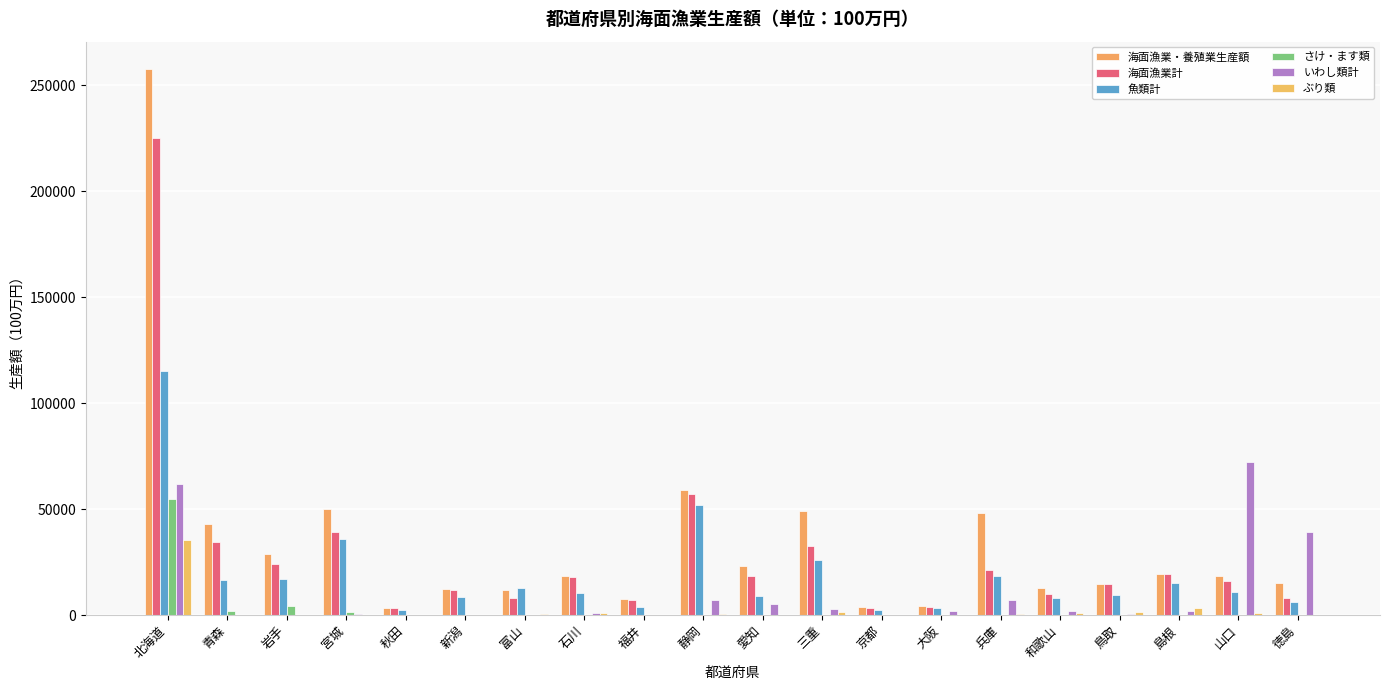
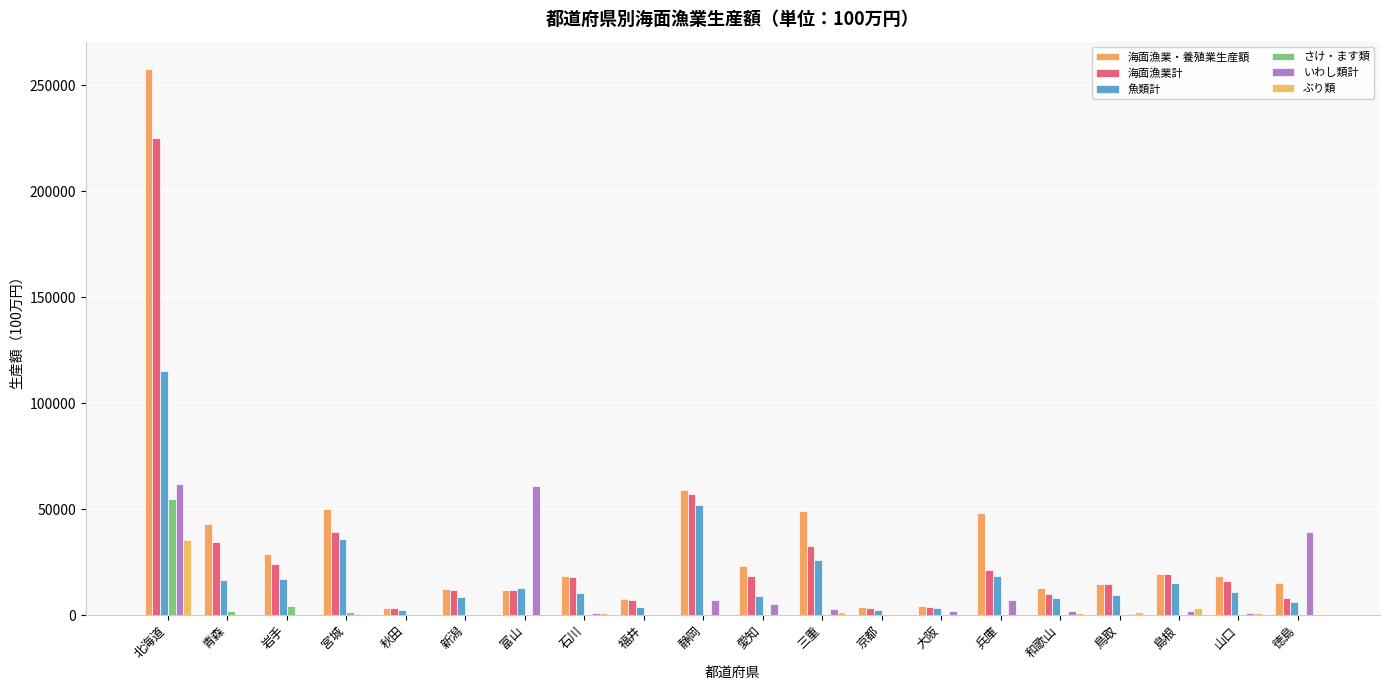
  {
    "海面漁業計": {
      "北海道": 225000,
      "青森": 35000,
      "岩手": 24000,
      "宮城": 39000,
      "秋田": 3000,
      "新潟": 12000,
-     "富山": 8000,
+     "富山": 12000,
      "石川": 18000,
      "福井": 7000,
      "静岡": 57000,
      "愛知": 19000,
      "三重": 33000,
      "京都": 3000,
      "大阪": 4000,
      "兵庫": 21000,
      "和歌山": 10000,
      "鳥取": 15000,
      "島根": 19000,
      "山口": 16000,
      "徳島": 8000
    },
    "魚類計": {
      "北海道": 115000,
      "青森": 16000,
      "岩手": 17000,
      "宮城": 36000,
      "秋田": 2000,
      "新潟": 9000,
      "富山": 13000,
      "石川": 10000,
      "福井": 4000,
      "静岡": 52000,
      "愛知": 9000,
      "三重": 26000,
      "京都": 2000,
      "大阪": 3000,
      "兵庫": 18000,
      "和歌山": 8000,
      "鳥取": 9000,
      "島根": 15000,
      "山口": 11000,
      "徳島": 6000
    },
    "さけ・ます類": {
      "北海道": 55000,
      "青森": 2000,
      "岩手": 4000,
      "宮城": 1000,
      "静岡": 0,
      "愛知": 0,
      "三重": 0,
      "大阪": 0,
      "兵庫": 0,
      "和歌山": 0,
      "鳥取": 0,
      "山口": 0,
      "徳島": 0
    },
    "いわし類計": {
      "北海道": 62000,
-     "富山": 0,
+     "富山": 61000,
      "静岡": 7000,
      "愛知": 5000,
      "三重": 3000,
      "大阪": 2000,
      "兵庫": 7000,
      "和歌山": 2000,
      "島根": 2000,
-     "山口": 72000,
+     "山口": 1000,
      "徳島": 39000
    }
  }
